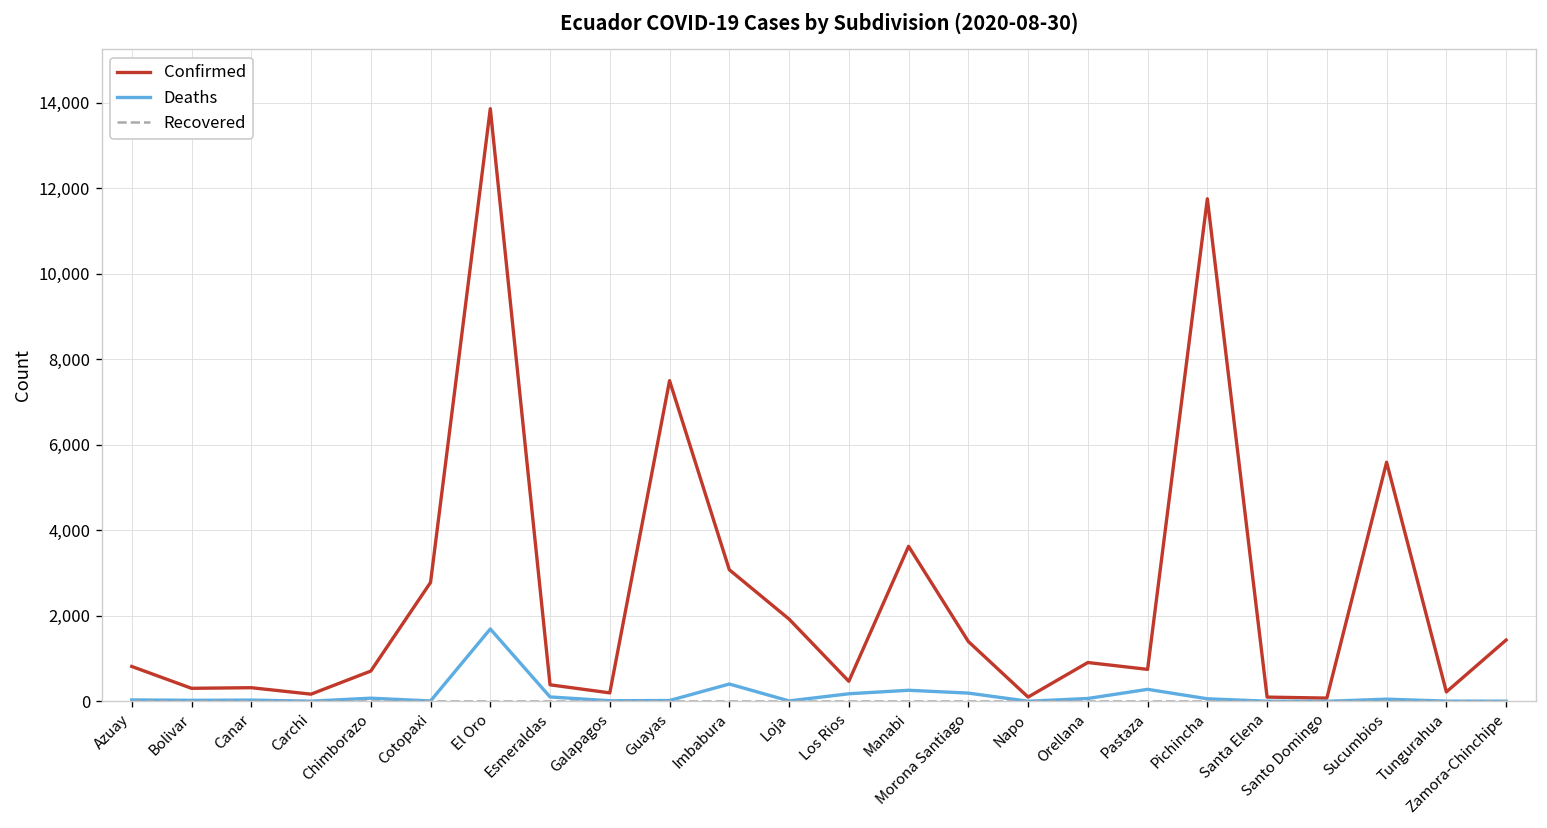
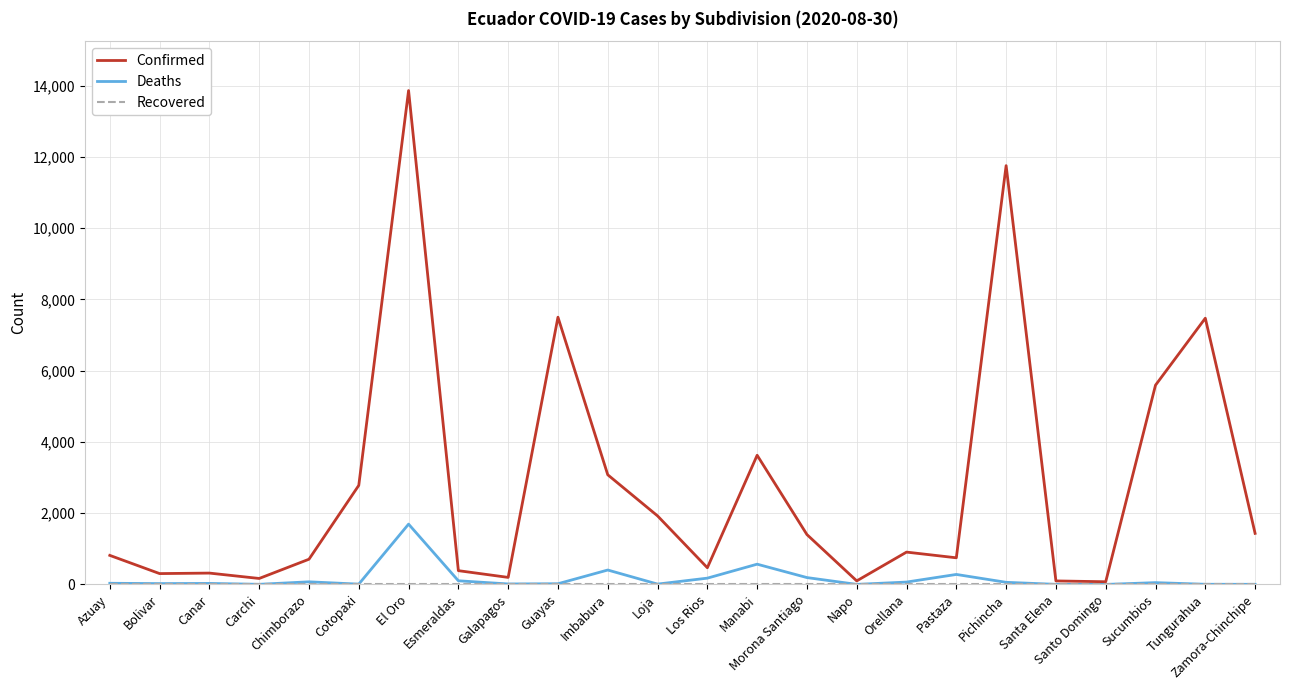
  {
    "Confirmed": {
      "Azuay": "800",
      "Bolivar": "300",
      "Canar": "300",
      "Carchi": "200",
      "Chimborazo": "700",
      "Cotopaxi": "2,800",
      "El Oro": "13,900",
      "Esmeraldas": "400",
      "Galapagos": "200",
      "Guayas": "7,500",
      "Imbabura": "3,100",
      "Loja": "1,900",
      "Los Rios": "500",
      "Manabi": "3,600",
      "Morona Santiago": "1,400",
      "Napo": "100",
      "Orellana": "900",
      "Pastaza": "700",
      "Pichincha": "11,800",
      "Santa Elena": "100",
      "Santo Domingo": "100",
      "Sucumbios": "5,600",
-     "Tungurahua": "200",
+     "Tungurahua": "7,500",
      "Zamora-Chinchipe": "1,400"
    },
    "Deaths": {
      "Chimborazo": "100",
      "El Oro": "1,700",
      "Esmeraldas": "100",
      "Imbabura": "400",
      "Los Rios": "200",
-     "Manabi": "300",
+     "Manabi": "600",
      "Morona Santiago": "200",
      "Pastaza": "300"
    },
    "Recovered": {
      "Chimborazo": "0",
      "El Oro": "0",
      "Esmeraldas": "0",
      "Imbabura": "0",
      "Los Rios": "0",
      "Manabi": "0",
      "Morona Santiago": "0",
      "Pastaza": "0"
    }
  }
